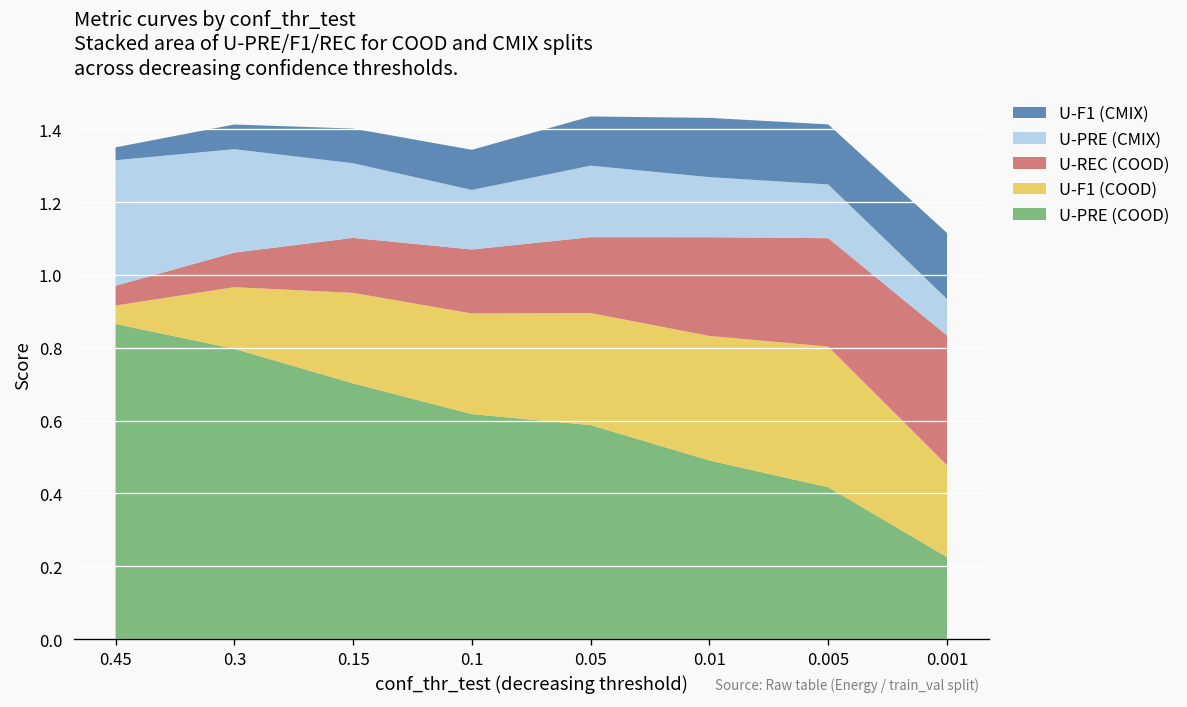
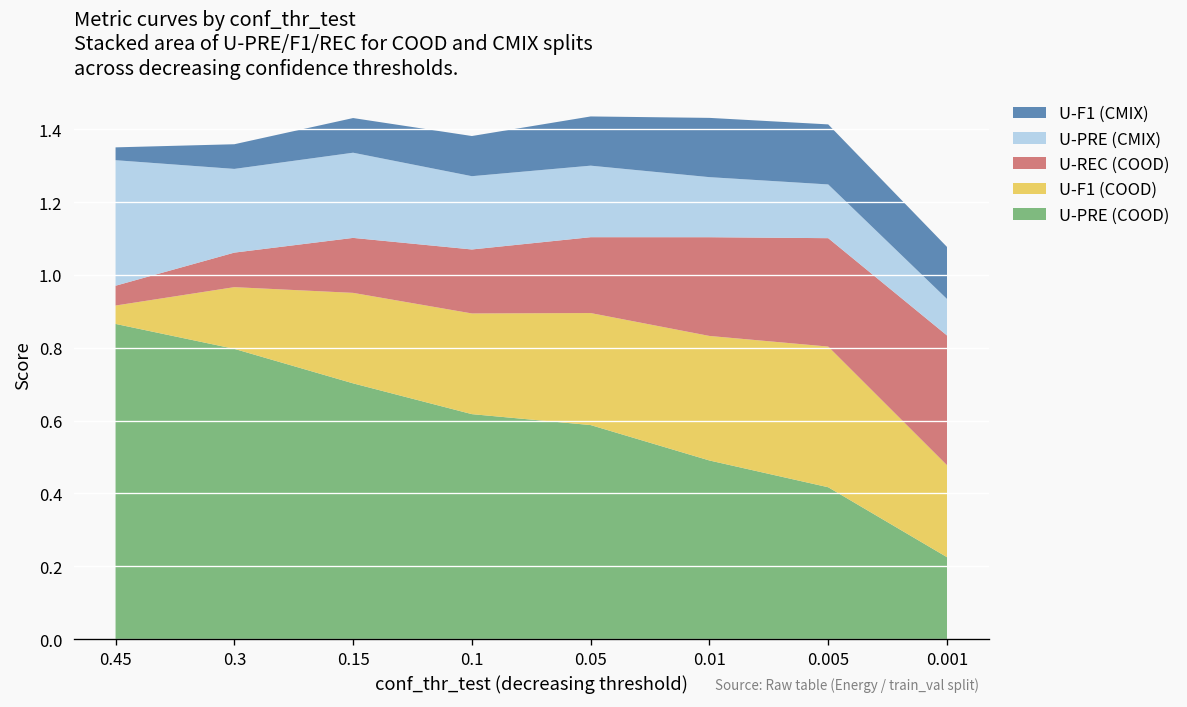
  {
    "U-PRE (COOD)": {
      "0.45": 0.87,
      "0.3": 0.80,
      "0.15": 0.70,
      "0.1": 0.62,
      "0.05": 0.59,
      "0.01": 0.49,
      "0.005": 0.42,
      "0.001": 0.23
    },
    "U-F1 (COOD)": {
      "0.45": 0.05,
      "0.3": 0.17,
      "0.15": 0.25,
      "0.1": 0.28,
      "0.05": 0.31,
      "0.01": 0.34,
      "0.005": 0.39,
      "0.001": 0.25
    },
    "U-REC (COOD)": {
      "0.45": 0.05,
      "0.3": 0.09,
      "0.15": 0.15,
      "0.1": 0.18,
      "0.05": 0.21,
      "0.01": 0.27,
      "0.005": 0.30,
      "0.001": 0.36
    },
    "U-PRE (CMIX)": {
      "0.45": 0.34,
-     "0.3": 0.28,
-     "0.15": 0.20,
-     "0.1": 0.16,
+     "0.3": 0.23,
+     "0.15": 0.23,
+     "0.1": 0.20,
      "0.05": 0.20,
      "0.01": 0.16,
      "0.005": 0.15,
      "0.001": 0.10
    },
    "U-F1 (CMIX)": {
      "0.45": 0.04,
      "0.3": 0.07,
      "0.15": 0.10,
      "0.1": 0.11,
      "0.05": 0.14,
      "0.01": 0.16,
      "0.005": 0.16,
-     "0.001": 0.18
+     "0.001": 0.14
    }
  }
